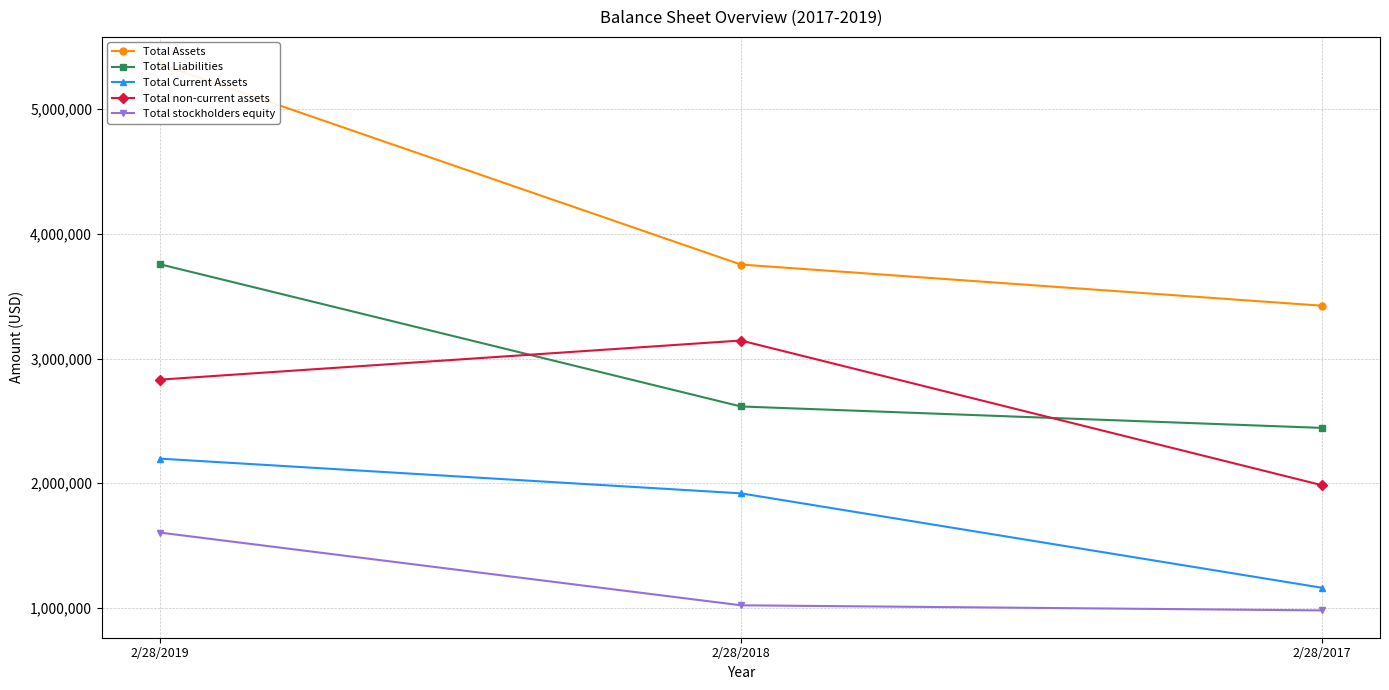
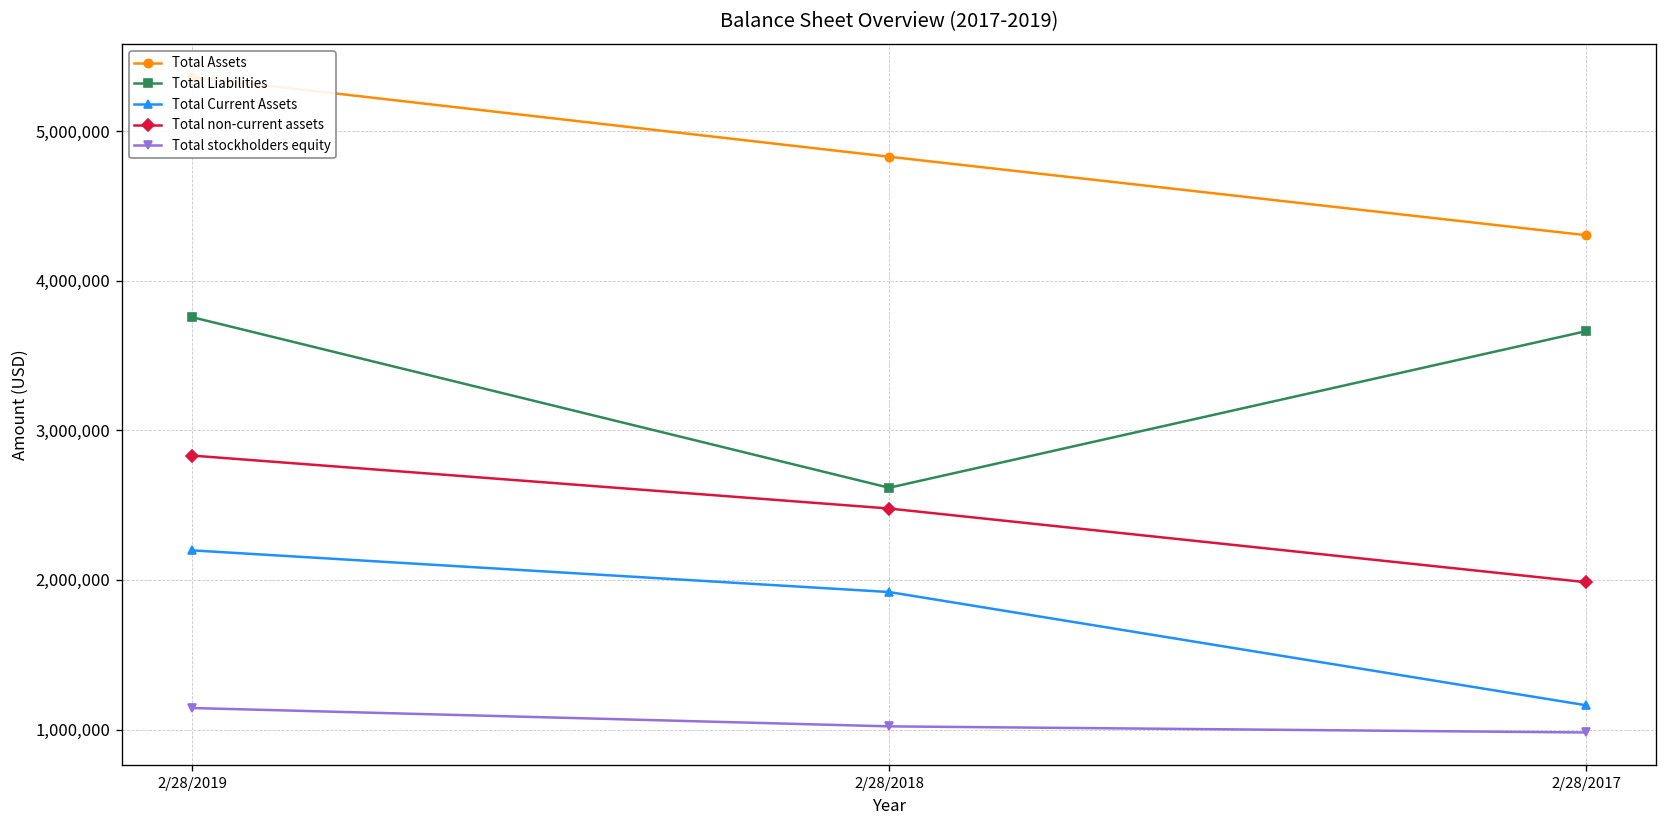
  {
    "Total Assets": {
-     "2/28/2018": "3,750,000",
-     "2/28/2017": "3,420,000"
+     "2/28/2018": "4,830,000",
+     "2/28/2017": "4,300,000"
    },
    "Total Liabilities": {
      "2/28/2019": "3,760,000",
      "2/28/2018": "2,620,000",
-     "2/28/2017": "2,440,000"
+     "2/28/2017": "3,660,000"
    },
    "Total Current Assets": {
      "2/28/2019": "2,200,000",
      "2/28/2018": "1,920,000",
      "2/28/2017": "1,160,000"
    },
    "Total non-current assets": {
      "2/28/2019": "2,830,000",
-     "2/28/2018": "3,140,000",
+     "2/28/2018": "2,480,000",
      "2/28/2017": "1,980,000"
    },
    "Total stockholders equity": {
-     "2/28/2019": "1,600,000",
+     "2/28/2019": "1,140,000",
      "2/28/2018": "1,020,000",
      "2/28/2017": "980,000"
    }
  }
